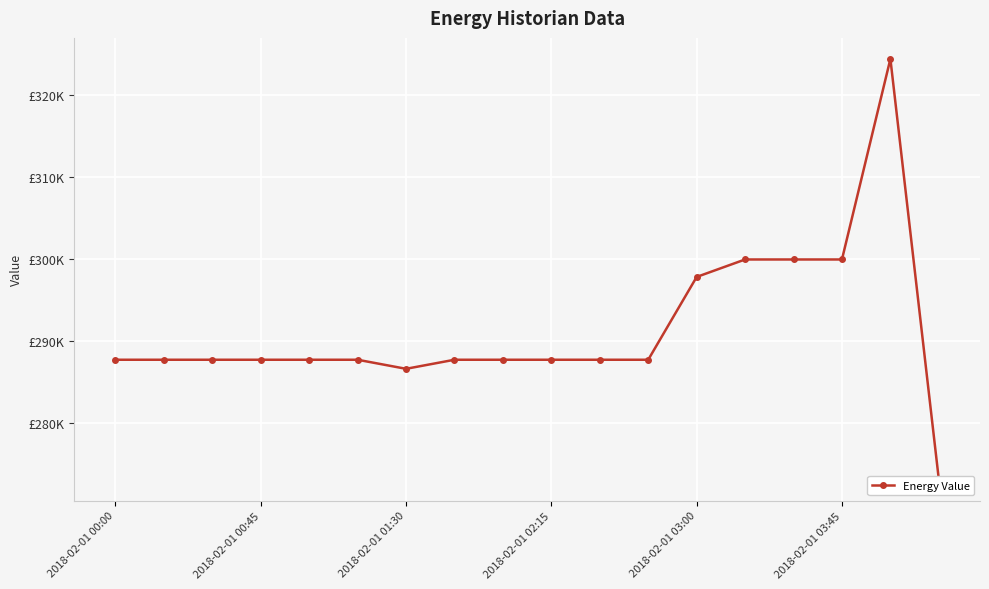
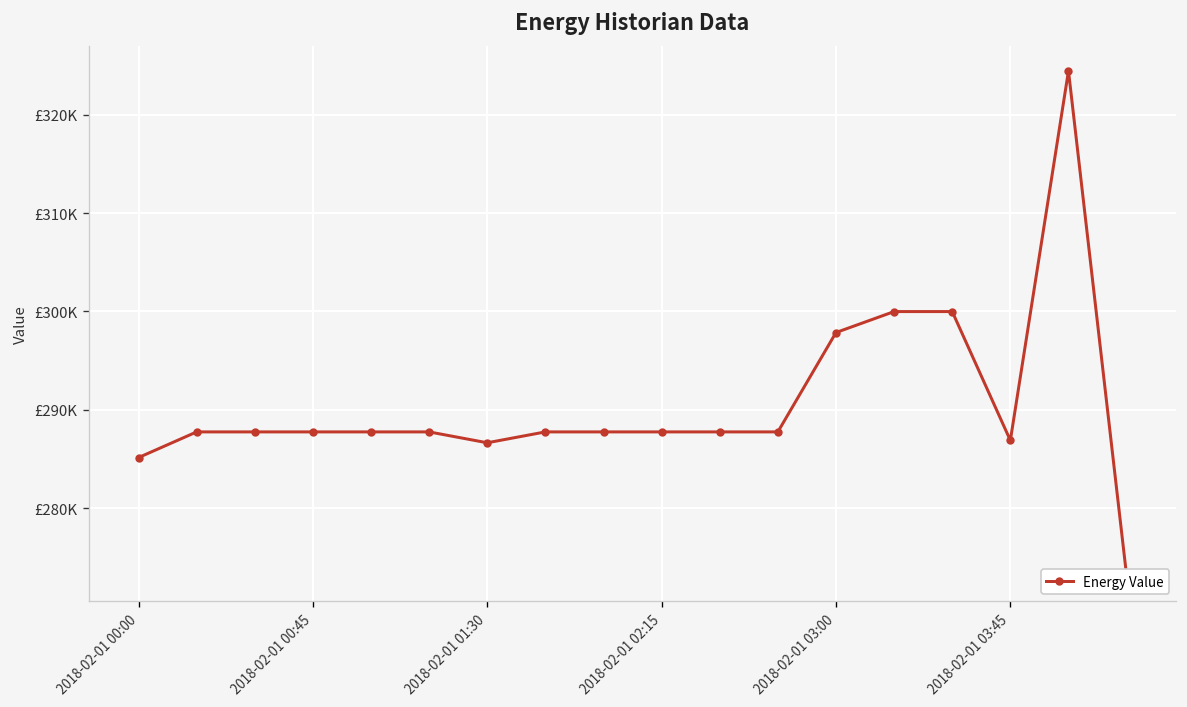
  {
-   "2018-02-01 00:00": "£288000",
+   "2018-02-01 00:00": "£285000",
    "2018-02-01 00:45": "£288000",
    "2018-02-01 01:30": "£287000",
    "2018-02-01 02:15": "£288000",
    "2018-02-01 03:00": "£298000",
-   "2018-02-01 03:45": "£300000"
+   "2018-02-01 03:45": "£287000"
  }
